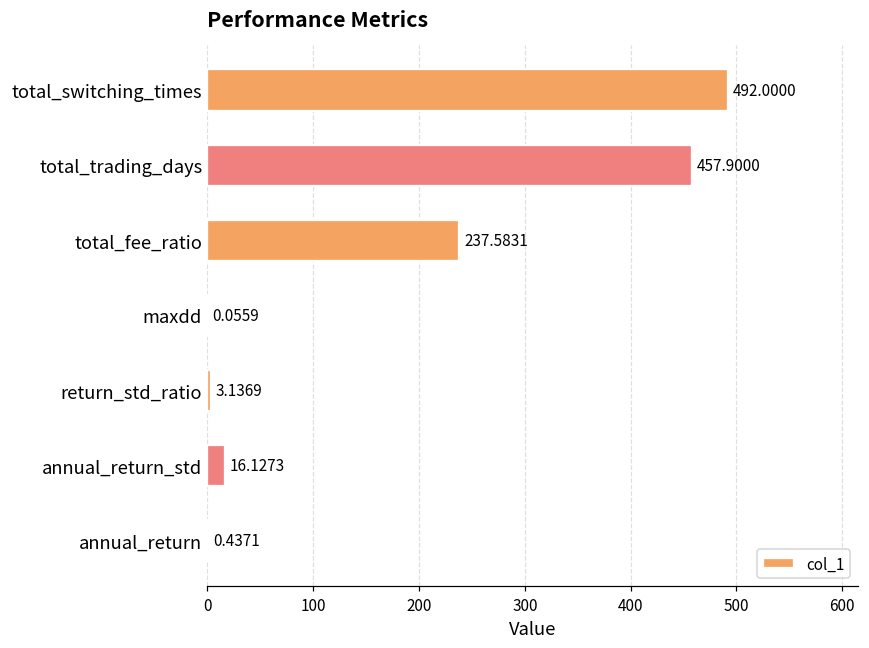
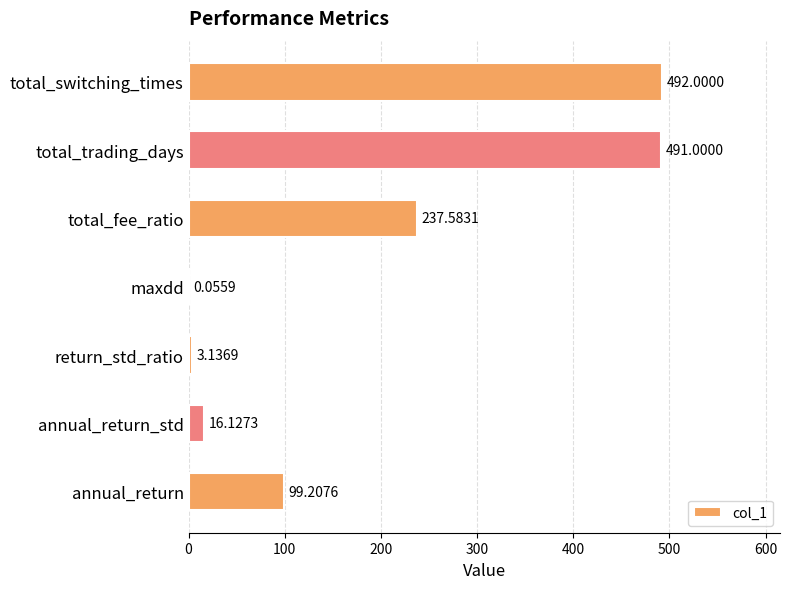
  {
    "total_switching_times": 492.0000,
-   "total_trading_days": 457.9000,
+   "total_trading_days": 491.0000,
    "total_fee_ratio": 237.5831,
    "maxdd": 0.0559,
    "return_std_ratio": 3.1369,
    "annual_return_std": 16.1273,
-   "annual_return": 0.4371
+   "annual_return": 99.2076
  }
